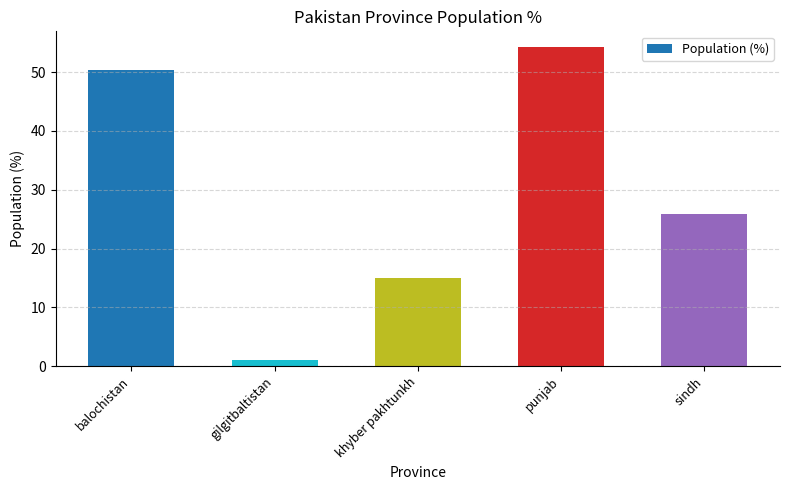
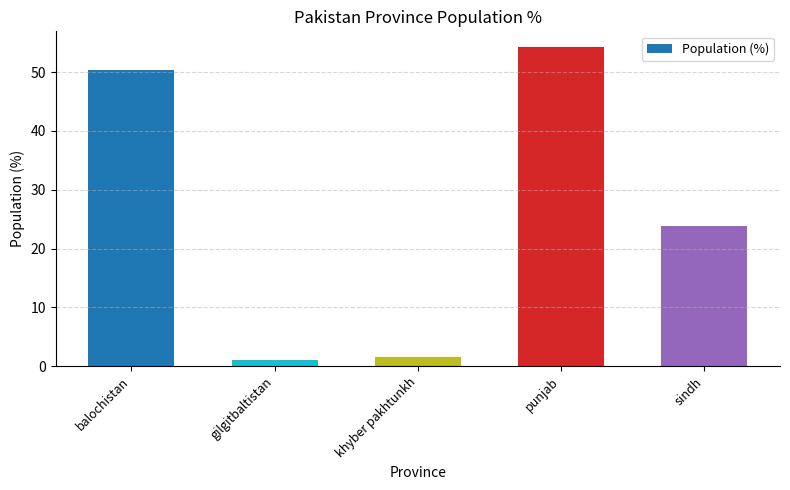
  {
    "balochistan": 50,
    "gilgitbaltistan": 1,
-   "khyber pakhtunkh": 15,
+   "khyber pakhtunkh": 2,
    "punjab": 54,
-   "sindh": 26
+   "sindh": 24
  }
